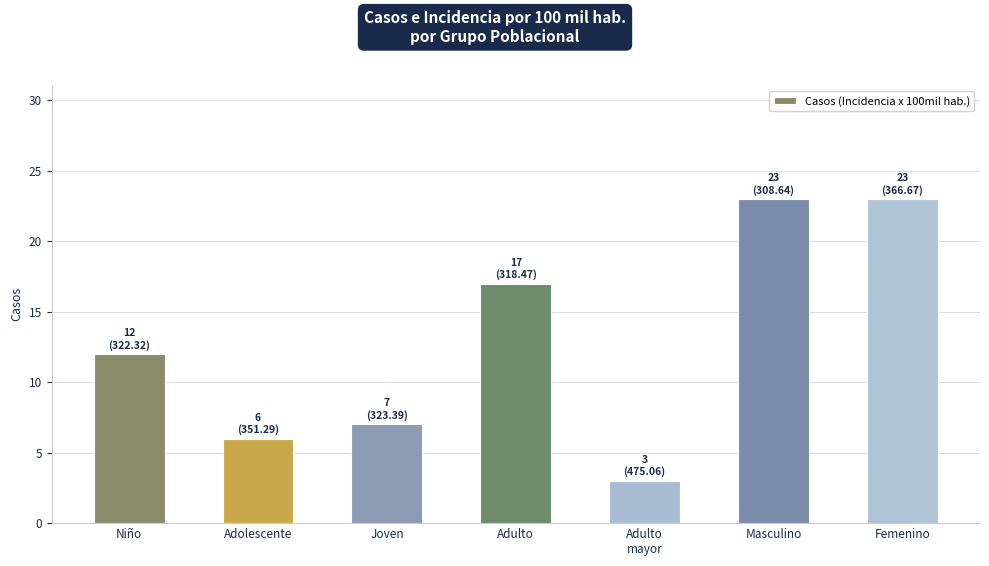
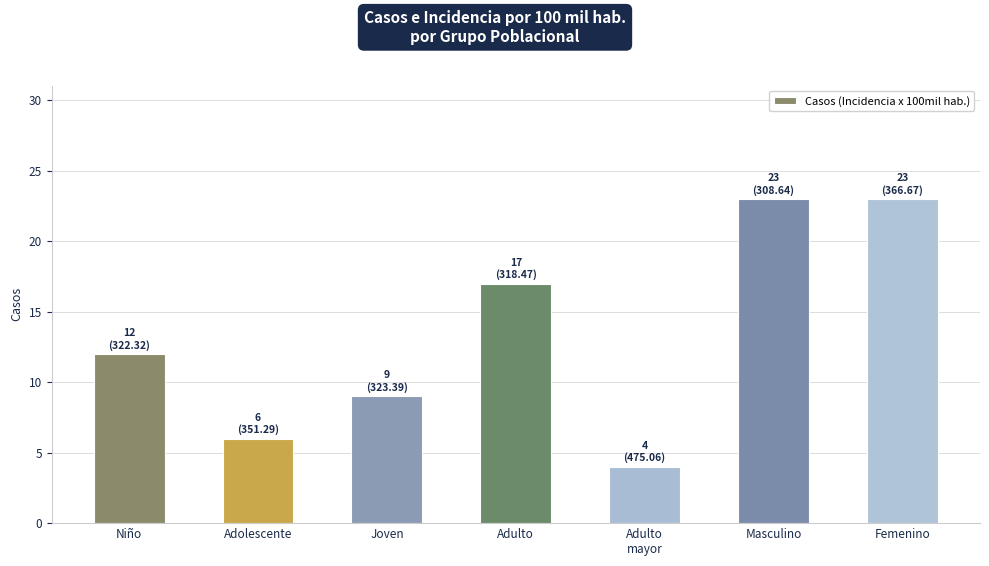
  {
    "Niño": 12,
    "Adolescente": 6,
-   "Joven": 7,
+   "Joven": 9,
    "Adulto": 17,
-   "Adulto mayor": 3,
+   "Adulto mayor": 4,
    "Masculino": 23,
    "Femenino": 23
  }
